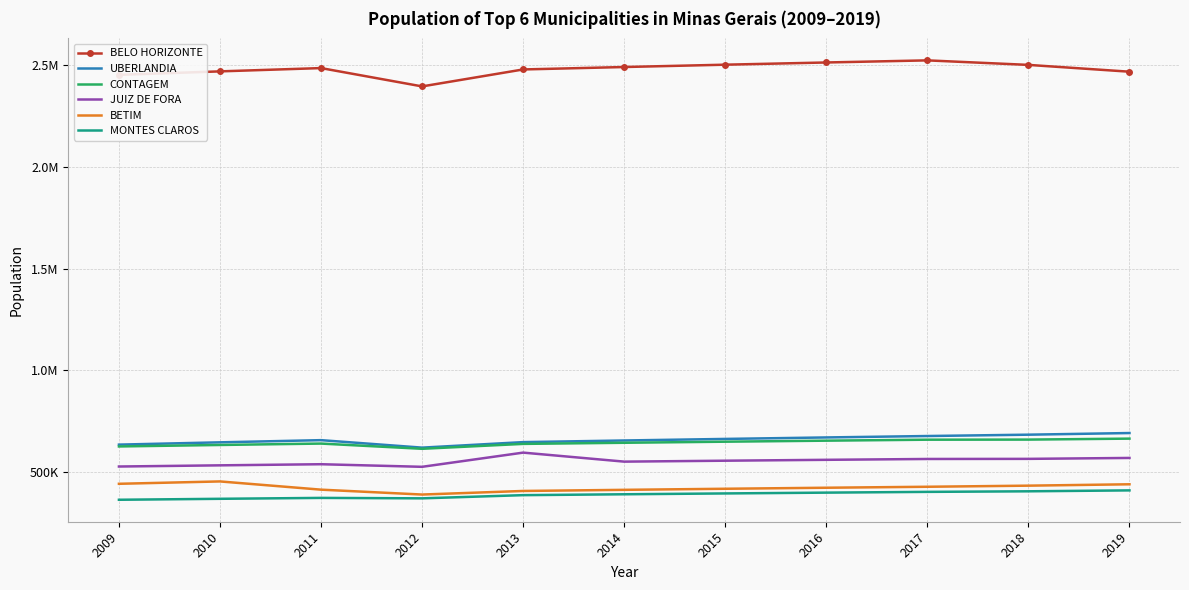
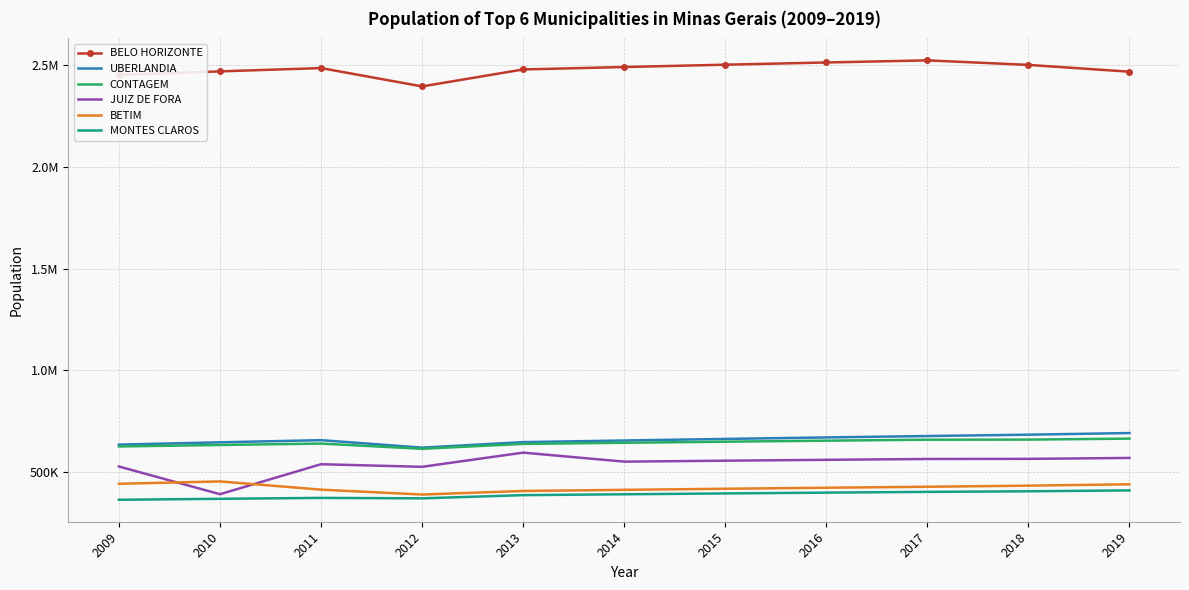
  {
    "BELO HORIZONTE": {
      "2010": 2470000,
      "2011": 2490000,
      "2012": 2400000,
      "2013": 2480000,
      "2014": 2490000,
      "2015": 2500000,
      "2016": 2510000,
      "2017": 2520000,
      "2018": 2500000,
      "2019": 2470000
    },
    "UBERLANDIA": {
      "2010": 650000,
      "2011": 660000,
      "2015": 660000,
      "2016": 670000,
      "2017": 680000,
      "2018": 680000,
      "2019": 690000
    },
    "JUIZ DE FORA": {
      "2009": 530000,
-     "2010": 530000,
+     "2010": 390000,
      "2011": 540000,
      "2012": 530000,
      "2013": 600000,
      "2014": 550000,
      "2015": 560000,
      "2016": 560000,
      "2017": 560000,
      "2018": 560000,
      "2019": 570000
    },
    "BETIM": {
      "2009": 440000,
      "2010": 450000,
      "2011": 410000,
      "2012": 390000,
      "2013": 410000,
      "2014": 410000,
      "2015": 420000,
      "2016": 420000,
      "2017": 430000,
      "2018": 430000,
      "2019": 440000
    }
  }
